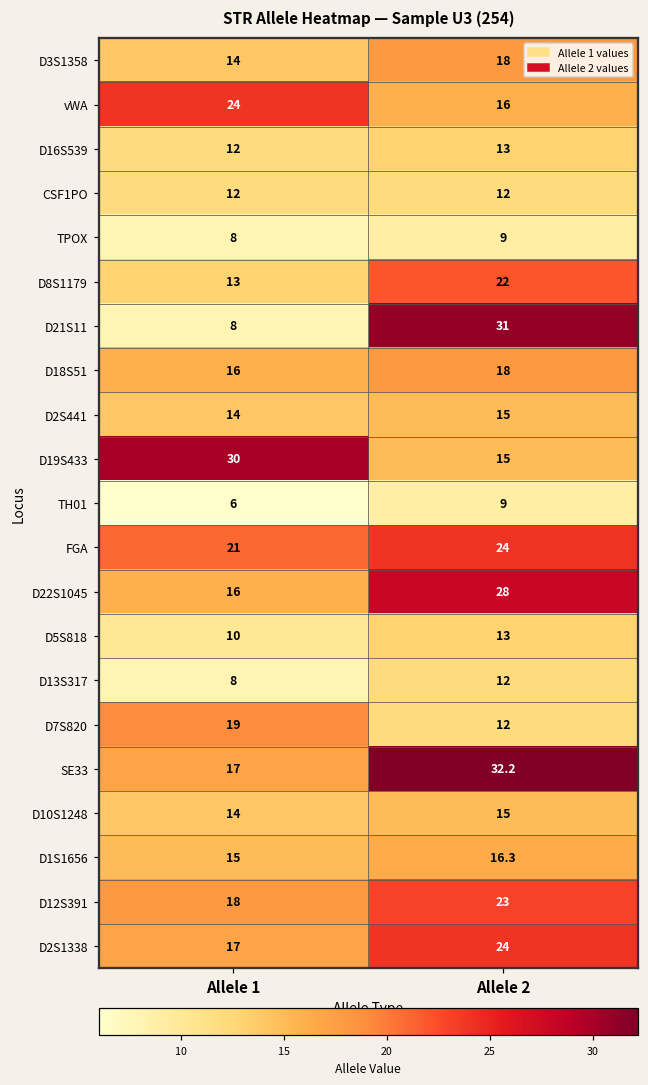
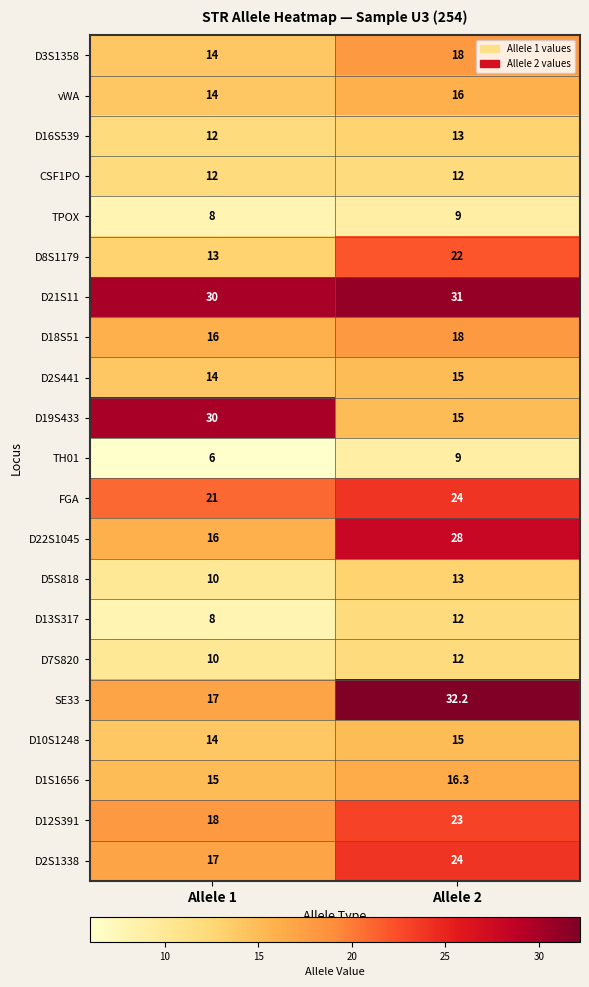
  {
    "D3S1358": {
      "Allele 1": 14,
      "Allele 2": 18
    },
    "vWA": {
-     "Allele 1": 24,
+     "Allele 1": 14,
      "Allele 2": 16
    },
    "D16S539": {
      "Allele 1": 12,
      "Allele 2": 13
    },
    "CSF1PO": {
      "Allele 1": 12,
      "Allele 2": 12
    },
    "TPOX": {
      "Allele 1": 8,
      "Allele 2": 9
    },
    "D8S1179": {
      "Allele 1": 13,
      "Allele 2": 22
    },
    "D21S11": {
-     "Allele 1": 8,
+     "Allele 1": 30,
      "Allele 2": 31
    },
    "D18S51": {
      "Allele 1": 16,
      "Allele 2": 18
    },
    "D2S441": {
      "Allele 1": 14,
      "Allele 2": 15
    },
    "D19S433": {
      "Allele 1": 30,
      "Allele 2": 15
    },
    "TH01": {
      "Allele 1": 6,
      "Allele 2": 9
    },
    "FGA": {
      "Allele 1": 21,
      "Allele 2": 24
    },
    "D22S1045": {
      "Allele 1": 16,
      "Allele 2": 28
    },
    "D5S818": {
      "Allele 1": 10,
      "Allele 2": 13
    },
    "D13S317": {
      "Allele 1": 8,
      "Allele 2": 12
    },
    "D7S820": {
-     "Allele 1": 19,
+     "Allele 1": 10,
      "Allele 2": 12
    },
    "SE33": {
      "Allele 1": 17,
      "Allele 2": 32.2
    },
    "D10S1248": {
      "Allele 1": 14,
      "Allele 2": 15
    },
    "D1S1656": {
      "Allele 1": 15,
      "Allele 2": 16.3
    },
    "D12S391": {
      "Allele 1": 18,
      "Allele 2": 23
    },
    "D2S1338": {
      "Allele 1": 17,
      "Allele 2": 24
    }
  }
